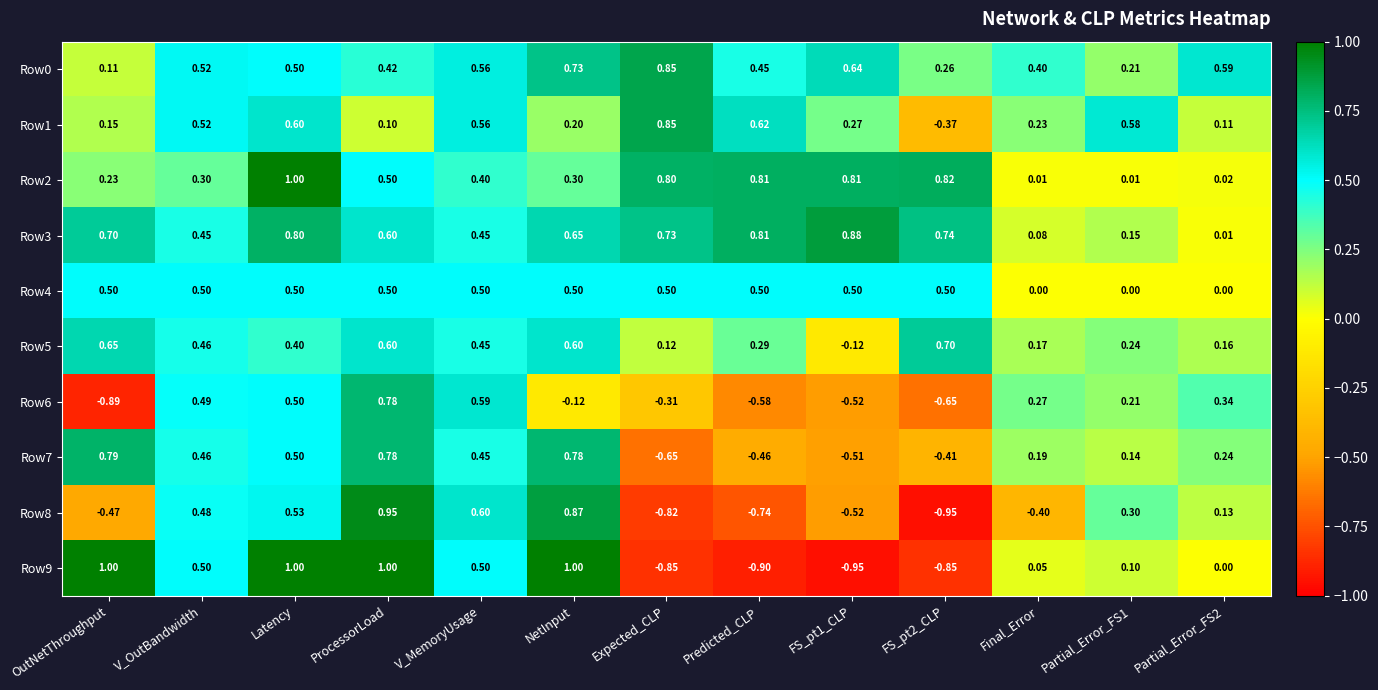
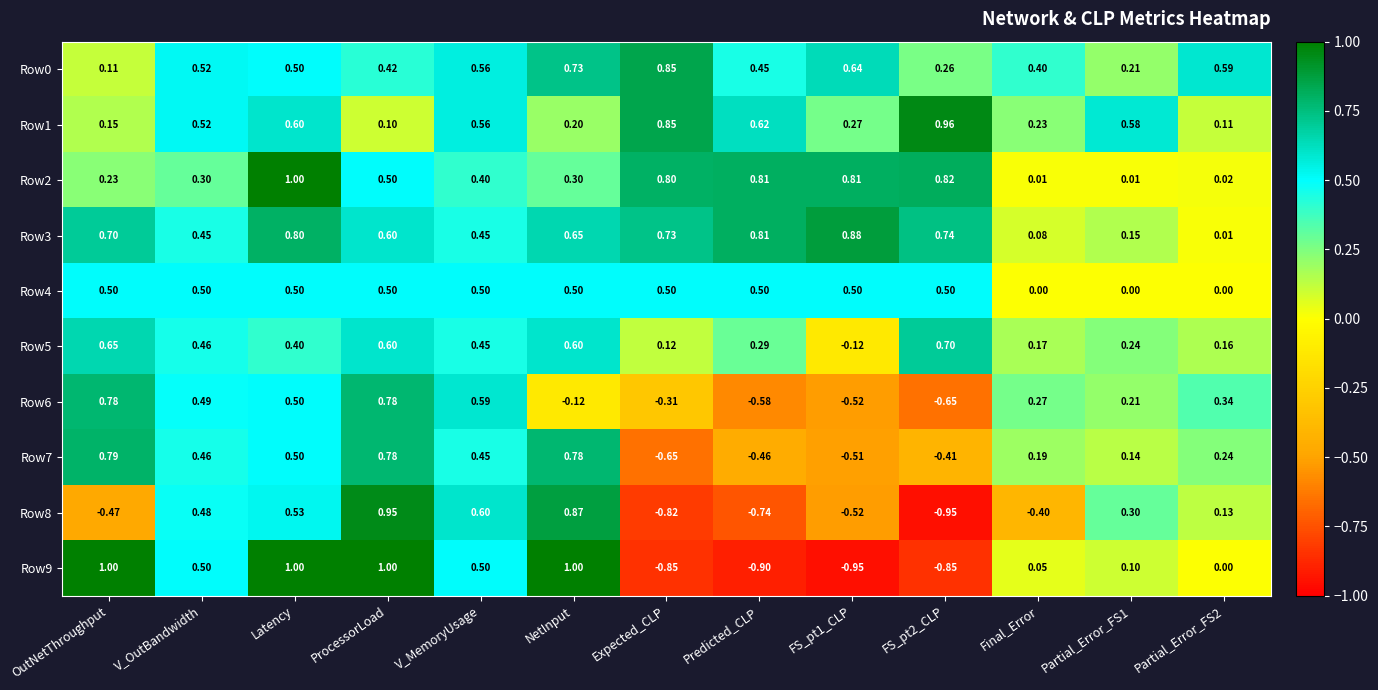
  {
    "Row0": {
      "OutNetThroughput": 0.11,
      "V_OutBandwidth": 0.52,
      "Latency": 0.50,
      "ProcessorLoad": 0.42,
      "V_MemoryUsage": 0.56,
      "NetInput": 0.73,
      "Expected_CLP": 0.85,
      "Predicted_CLP": 0.45,
      "FS_pt1_CLP": 0.64,
      "FS_pt2_CLP": 0.26,
      "Final_Error": 0.40,
      "Partial_Error_FS1": 0.21,
      "Partial_Error_FS2": 0.59
    },
    "Row1": {
      "OutNetThroughput": 0.15,
      "V_OutBandwidth": 0.52,
      "Latency": 0.60,
      "ProcessorLoad": 0.10,
      "V_MemoryUsage": 0.56,
      "NetInput": 0.20,
      "Expected_CLP": 0.85,
      "Predicted_CLP": 0.62,
      "FS_pt1_CLP": 0.27,
-     "FS_pt2_CLP": -0.37,
+     "FS_pt2_CLP": 0.96,
      "Final_Error": 0.23,
      "Partial_Error_FS1": 0.58,
      "Partial_Error_FS2": 0.11
    },
    "Row2": {
      "OutNetThroughput": 0.23,
      "V_OutBandwidth": 0.30,
      "Latency": 1.00,
      "ProcessorLoad": 0.50,
      "V_MemoryUsage": 0.40,
      "NetInput": 0.30,
      "Expected_CLP": 0.80,
      "Predicted_CLP": 0.81,
      "FS_pt1_CLP": 0.81,
      "FS_pt2_CLP": 0.82,
      "Final_Error": 0.01,
      "Partial_Error_FS1": 0.01,
      "Partial_Error_FS2": 0.02
    },
    "Row3": {
      "OutNetThroughput": 0.70,
      "V_OutBandwidth": 0.45,
      "Latency": 0.80,
      "ProcessorLoad": 0.60,
      "V_MemoryUsage": 0.45,
      "NetInput": 0.65,
      "Expected_CLP": 0.73,
      "Predicted_CLP": 0.81,
      "FS_pt1_CLP": 0.88,
      "FS_pt2_CLP": 0.74,
      "Final_Error": 0.08,
      "Partial_Error_FS1": 0.15,
      "Partial_Error_FS2": 0.01
    },
    "Row4": {
      "OutNetThroughput": 0.50,
      "V_OutBandwidth": 0.50,
      "Latency": 0.50,
      "ProcessorLoad": 0.50,
      "V_MemoryUsage": 0.50,
      "NetInput": 0.50,
      "Expected_CLP": 0.50,
      "Predicted_CLP": 0.50,
      "FS_pt1_CLP": 0.50,
      "FS_pt2_CLP": 0.50,
      "Final_Error": 0.00,
      "Partial_Error_FS1": 0.00,
      "Partial_Error_FS2": 0.00
    },
    "Row5": {
      "OutNetThroughput": 0.65,
      "V_OutBandwidth": 0.46,
      "Latency": 0.40,
      "ProcessorLoad": 0.60,
      "V_MemoryUsage": 0.45,
      "NetInput": 0.60,
      "Expected_CLP": 0.12,
      "Predicted_CLP": 0.29,
      "FS_pt1_CLP": -0.12,
      "FS_pt2_CLP": 0.70,
      "Final_Error": 0.17,
      "Partial_Error_FS1": 0.24,
      "Partial_Error_FS2": 0.16
    },
    "Row6": {
-     "OutNetThroughput": -0.89,
+     "OutNetThroughput": 0.78,
      "V_OutBandwidth": 0.49,
      "Latency": 0.50,
      "ProcessorLoad": 0.78,
      "V_MemoryUsage": 0.59,
      "NetInput": -0.12,
      "Expected_CLP": -0.31,
      "Predicted_CLP": -0.58,
      "FS_pt1_CLP": -0.52,
      "FS_pt2_CLP": -0.65,
      "Final_Error": 0.27,
      "Partial_Error_FS1": 0.21,
      "Partial_Error_FS2": 0.34
    },
    "Row7": {
      "OutNetThroughput": 0.79,
      "V_OutBandwidth": 0.46,
      "Latency": 0.50,
      "ProcessorLoad": 0.78,
      "V_MemoryUsage": 0.45,
      "NetInput": 0.78,
      "Expected_CLP": -0.65,
      "Predicted_CLP": -0.46,
      "FS_pt1_CLP": -0.51,
      "FS_pt2_CLP": -0.41,
      "Final_Error": 0.19,
      "Partial_Error_FS1": 0.14,
      "Partial_Error_FS2": 0.24
    },
    "Row8": {
      "OutNetThroughput": -0.47,
      "V_OutBandwidth": 0.48,
      "Latency": 0.53,
      "ProcessorLoad": 0.95,
      "V_MemoryUsage": 0.60,
      "NetInput": 0.87,
      "Expected_CLP": -0.82,
      "Predicted_CLP": -0.74,
      "FS_pt1_CLP": -0.52,
      "FS_pt2_CLP": -0.95,
      "Final_Error": -0.40,
      "Partial_Error_FS1": 0.30,
      "Partial_Error_FS2": 0.13
    },
    "Row9": {
      "OutNetThroughput": 1.00,
      "V_OutBandwidth": 0.50,
      "Latency": 1.00,
      "ProcessorLoad": 1.00,
      "V_MemoryUsage": 0.50,
      "NetInput": 1.00,
      "Expected_CLP": -0.85,
      "Predicted_CLP": -0.90,
      "FS_pt1_CLP": -0.95,
      "FS_pt2_CLP": -0.85,
      "Final_Error": 0.05,
      "Partial_Error_FS1": 0.10,
      "Partial_Error_FS2": 0.00
    }
  }
